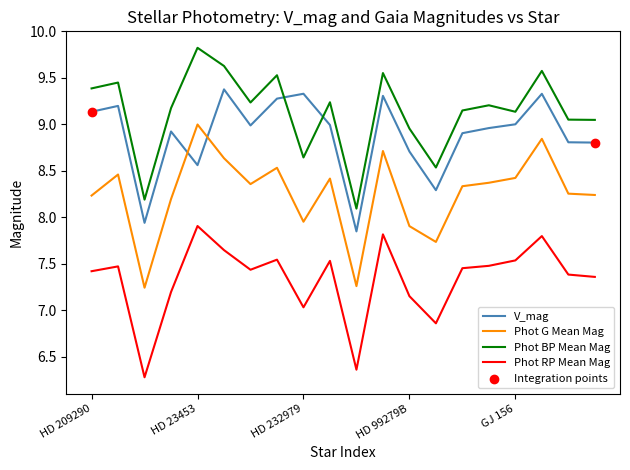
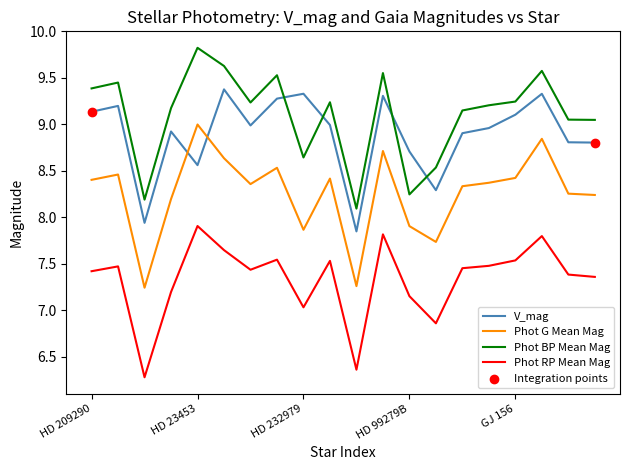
  {
    "V_mag": {
      "HD 23453": 8.6,
      "HD 232979": 9.3,
      "HD 99279B": 8.7,
-     "GJ 156": 9.0
+     "GJ 156": 9.1
    },
    "Phot G Mean Mag": {
-     "HD 209290": 8.2,
+     "HD 209290": 8.4,
      "HD 23453": 9.0,
-     "HD 232979": 8.0,
+     "HD 232979": 7.9,
      "HD 99279B": 7.9,
      "GJ 156": 8.4
    },
    "Phot BP Mean Mag": {
      "HD 209290": 9.4,
      "HD 23453": 9.8,
      "HD 232979": 8.6,
-     "HD 99279B": 9.0,
-     "GJ 156": 9.1
+     "HD 99279B": 8.2,
+     "GJ 156": 9.2
    }
  }
